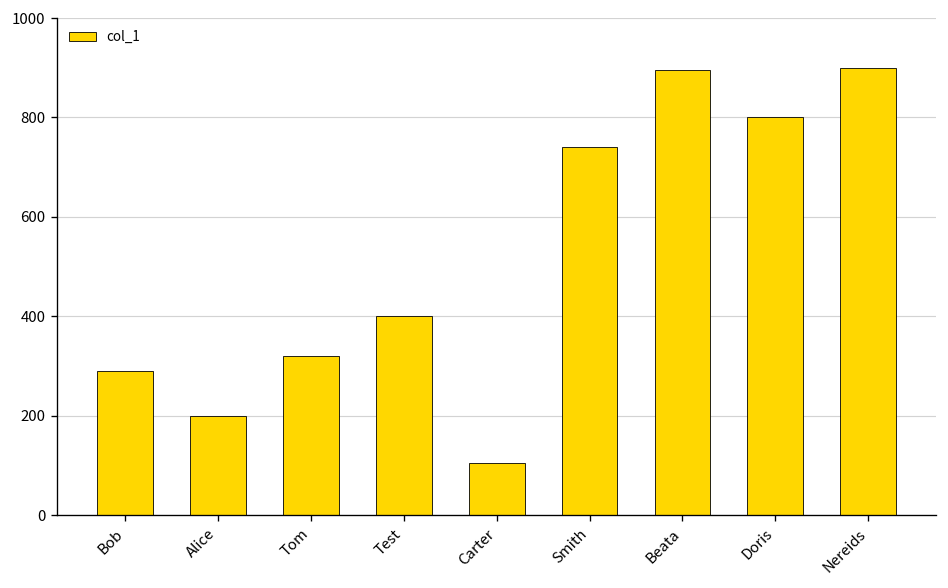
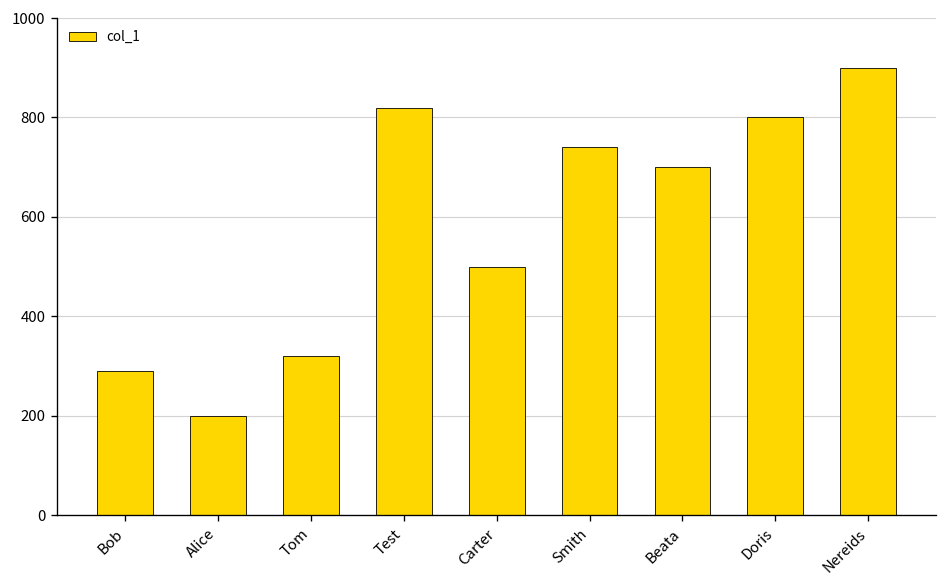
  {
    "Bob": 290,
    "Alice": 200,
    "Tom": 320,
-   "Test": 400,
-   "Carter": 110,
+   "Test": 820,
+   "Carter": 500,
    "Smith": 740,
-   "Beata": 900,
+   "Beata": 700,
    "Doris": 800,
    "Nereids": 900
  }
